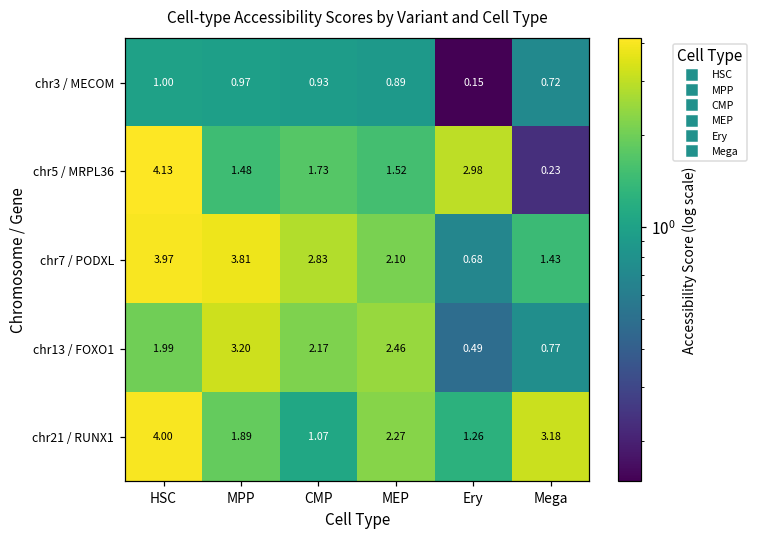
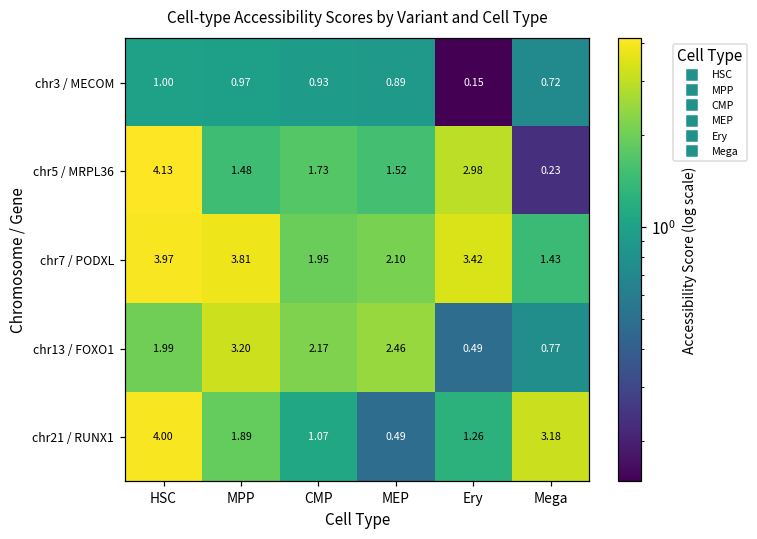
  {
    "chr3 / MECOM": {
      "HSC": 1.00,
      "MPP": 0.97,
      "CMP": 0.93,
      "MEP": 0.89,
      "Ery": 0.15,
      "Mega": 0.72
    },
    "chr5 / MRPL36": {
      "HSC": 4.13,
      "MPP": 1.48,
      "CMP": 1.73,
      "MEP": 1.52,
      "Ery": 2.98,
      "Mega": 0.23
    },
    "chr7 / PODXL": {
      "HSC": 3.97,
      "MPP": 3.81,
-     "CMP": 2.83,
+     "CMP": 1.95,
      "MEP": 2.10,
-     "Ery": 0.68,
+     "Ery": 3.42,
      "Mega": 1.43
    },
    "chr13 / FOXO1": {
      "HSC": 1.99,
      "MPP": 3.20,
      "CMP": 2.17,
      "MEP": 2.46,
      "Ery": 0.49,
      "Mega": 0.77
    },
    "chr21 / RUNX1": {
      "HSC": 4.00,
      "MPP": 1.89,
      "CMP": 1.07,
-     "MEP": 2.27,
+     "MEP": 0.49,
      "Ery": 1.26,
      "Mega": 3.18
    }
  }
